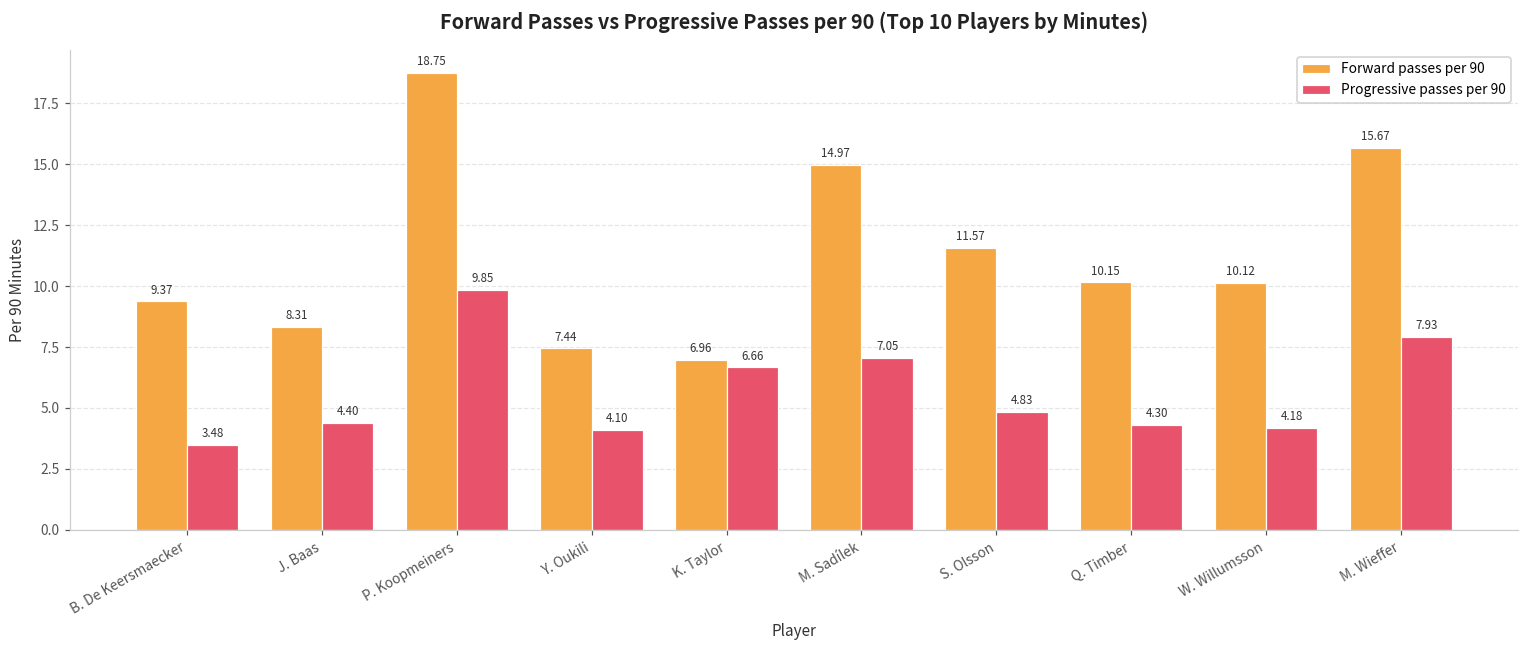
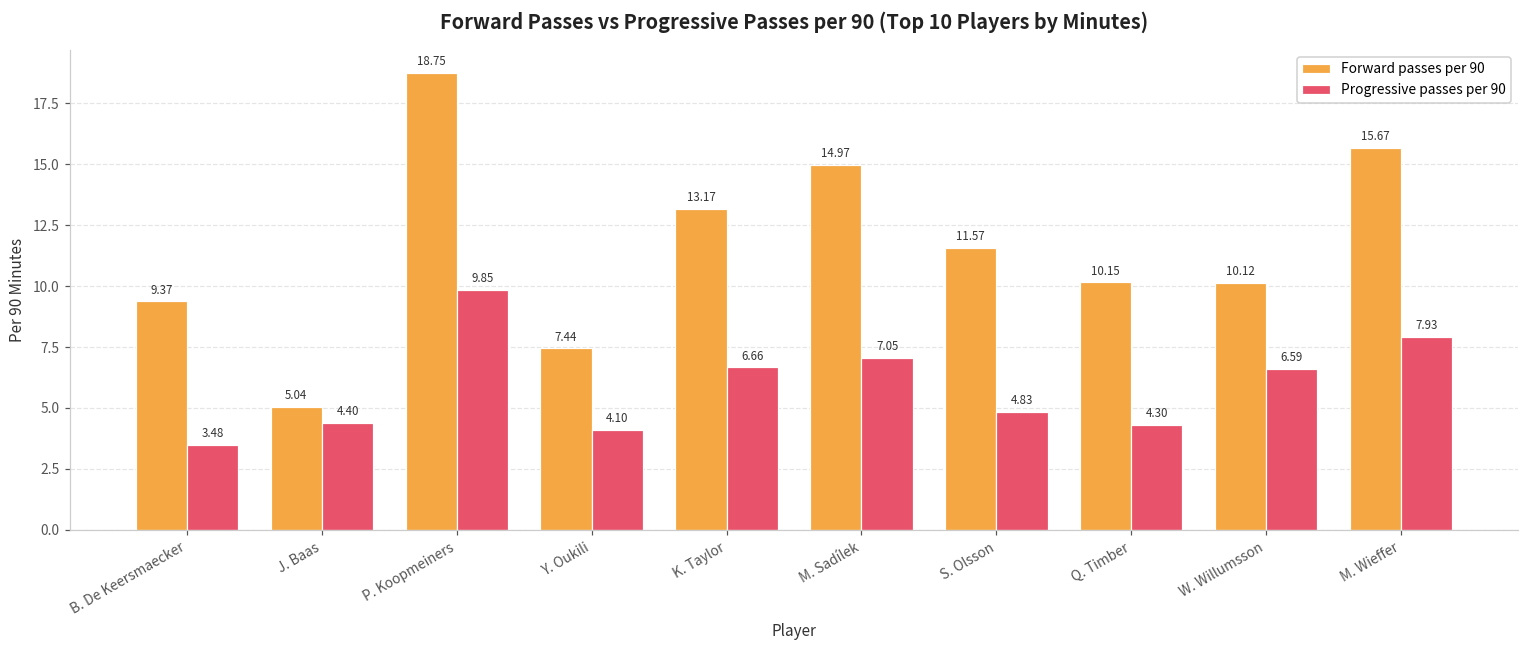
  {
    "Forward passes per 90": {
      "B. De Keersmaecker": 9.37,
-     "J. Baas": 8.31,
+     "J. Baas": 5.04,
      "P. Koopmeiners": 18.75,
      "Y. Oukili": 7.44,
-     "K. Taylor": 6.96,
+     "K. Taylor": 13.17,
      "M. Sadílek": 14.97,
      "S. Olsson": 11.57,
      "Q. Timber": 10.15,
      "W. Willumsson": 10.12,
      "M. Wieffer": 15.67
    },
    "Progressive passes per 90": {
      "B. De Keersmaecker": 3.48,
      "J. Baas": 4.40,
      "P. Koopmeiners": 9.85,
      "Y. Oukili": 4.10,
      "K. Taylor": 6.66,
      "M. Sadílek": 7.05,
      "S. Olsson": 4.83,
      "Q. Timber": 4.30,
-     "W. Willumsson": 4.18,
+     "W. Willumsson": 6.59,
      "M. Wieffer": 7.93
    }
  }
